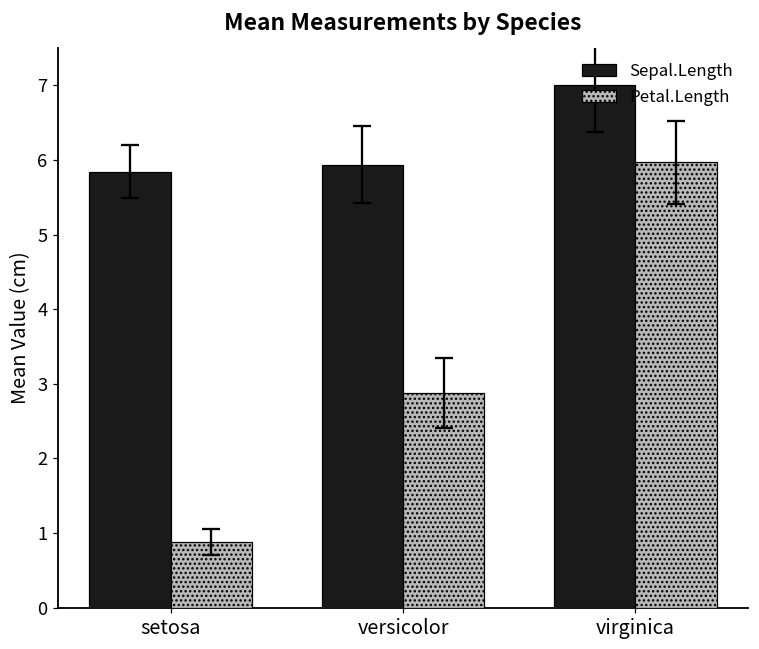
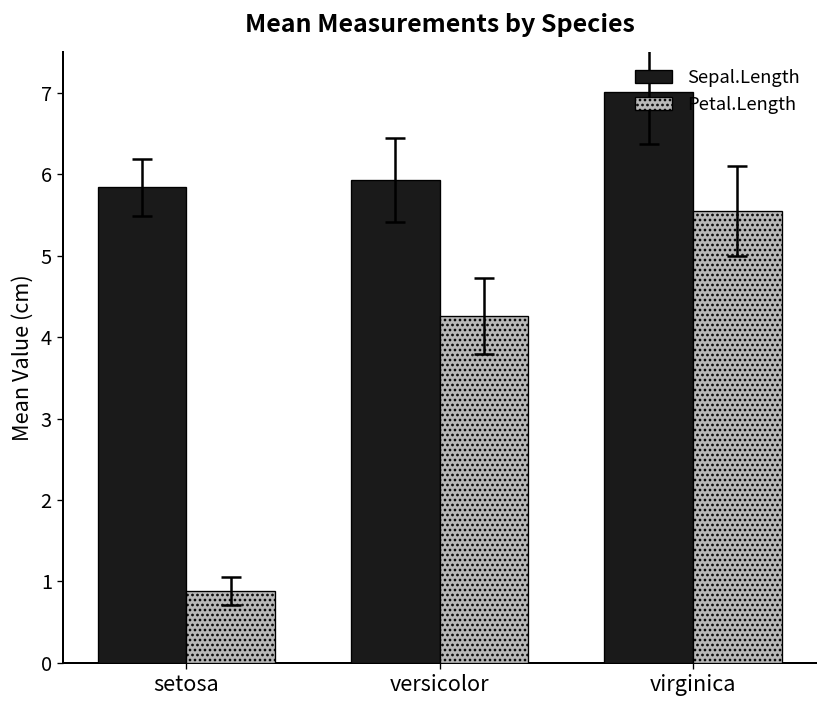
  {
    "Sepal.Length": {
      "setosa": 5.8,
      "versicolor": 5.9,
      "virginica": 7.0
    },
    "Petal.Length": {
      "setosa": 0.9,
-     "versicolor": 2.9,
-     "virginica": 6.0
+     "versicolor": 4.3,
+     "virginica": 5.6
    }
  }
